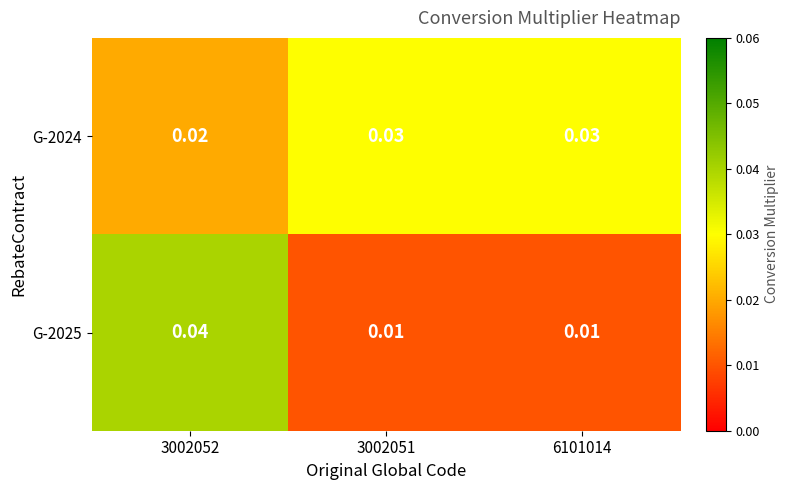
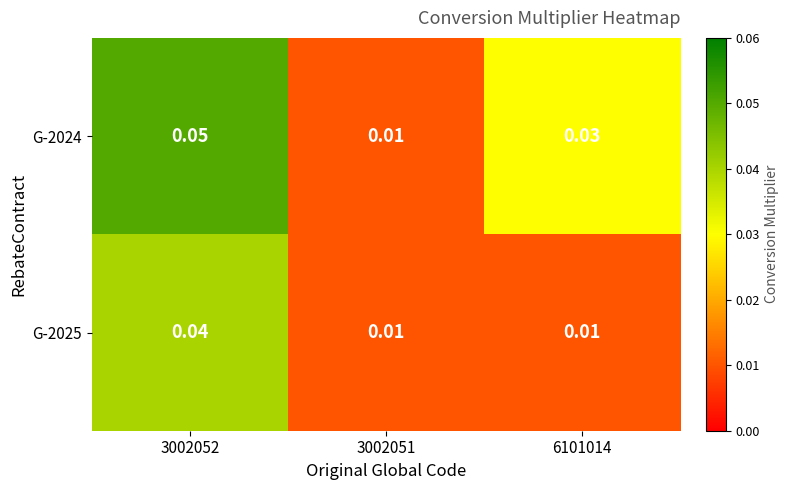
  {
    "G-2024": {
-     "3002052": 0.02,
-     "3002051": 0.03,
+     "3002052": 0.05,
+     "3002051": 0.01,
      "6101014": 0.03
    },
    "G-2025": {
      "3002052": 0.04,
      "3002051": 0.01,
      "6101014": 0.01
    }
  }
